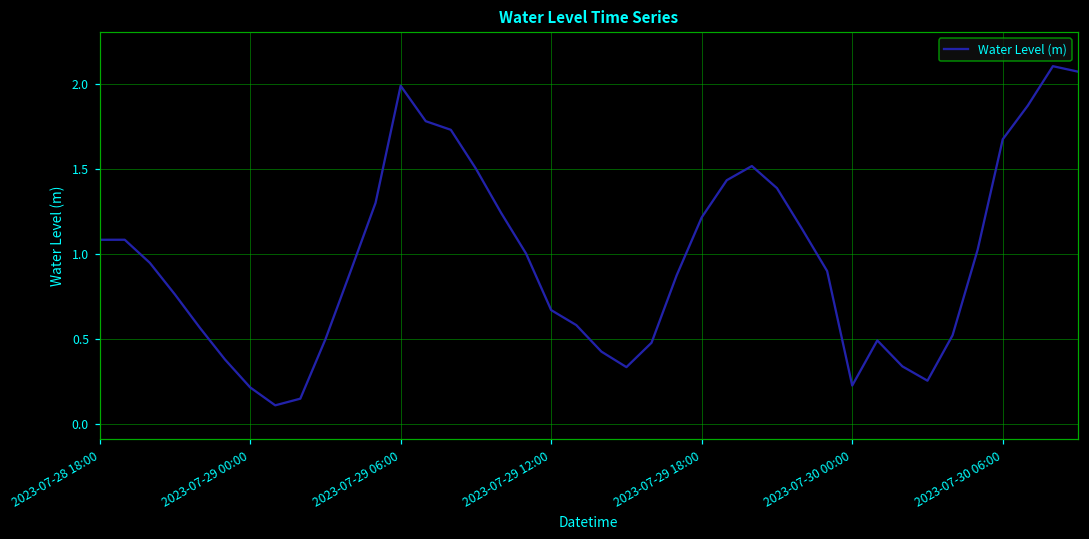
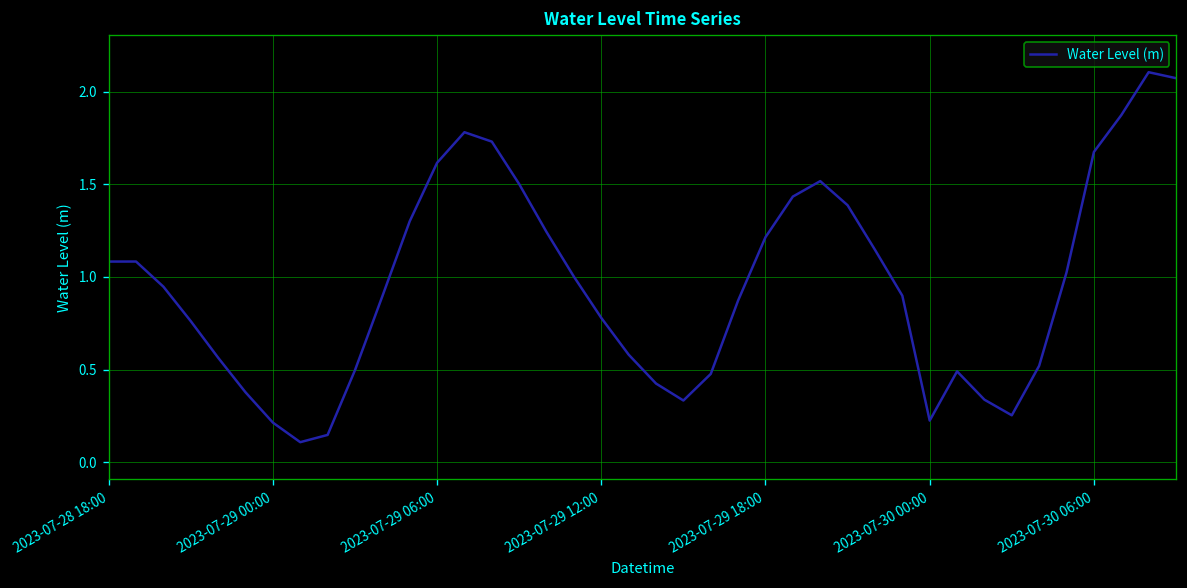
  {
    "2023-07-28 18:00": 1.08,
    "2023-07-29 00:00": 0.21,
-   "2023-07-29 06:00": 1.99,
-   "2023-07-29 12:00": 0.67,
+   "2023-07-29 06:00": 1.62,
+   "2023-07-29 12:00": 0.78,
    "2023-07-29 18:00": 1.22,
    "2023-07-30 00:00": 0.22,
    "2023-07-30 06:00": 1.68
  }
